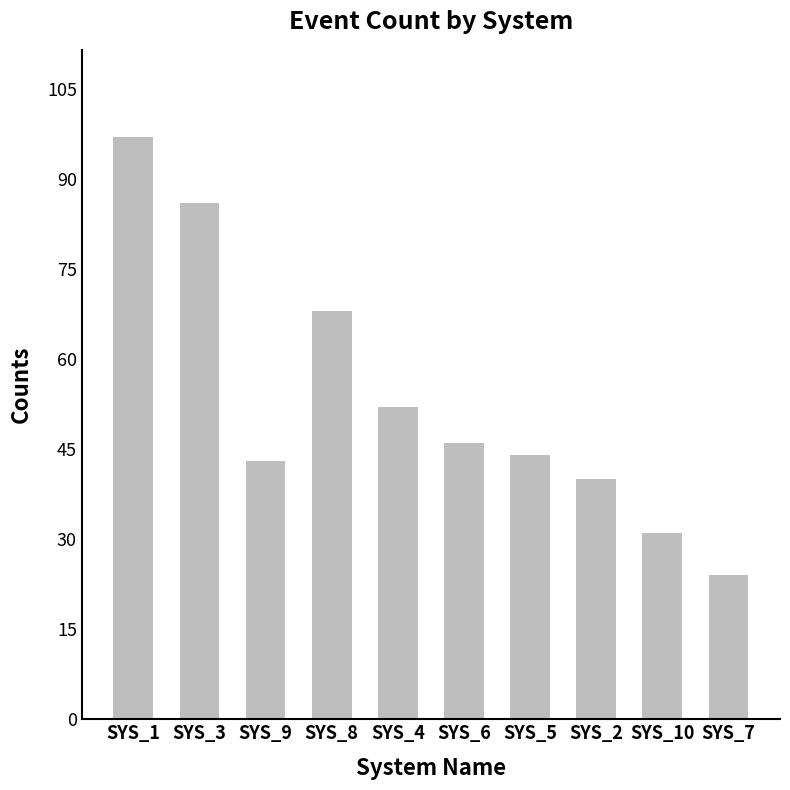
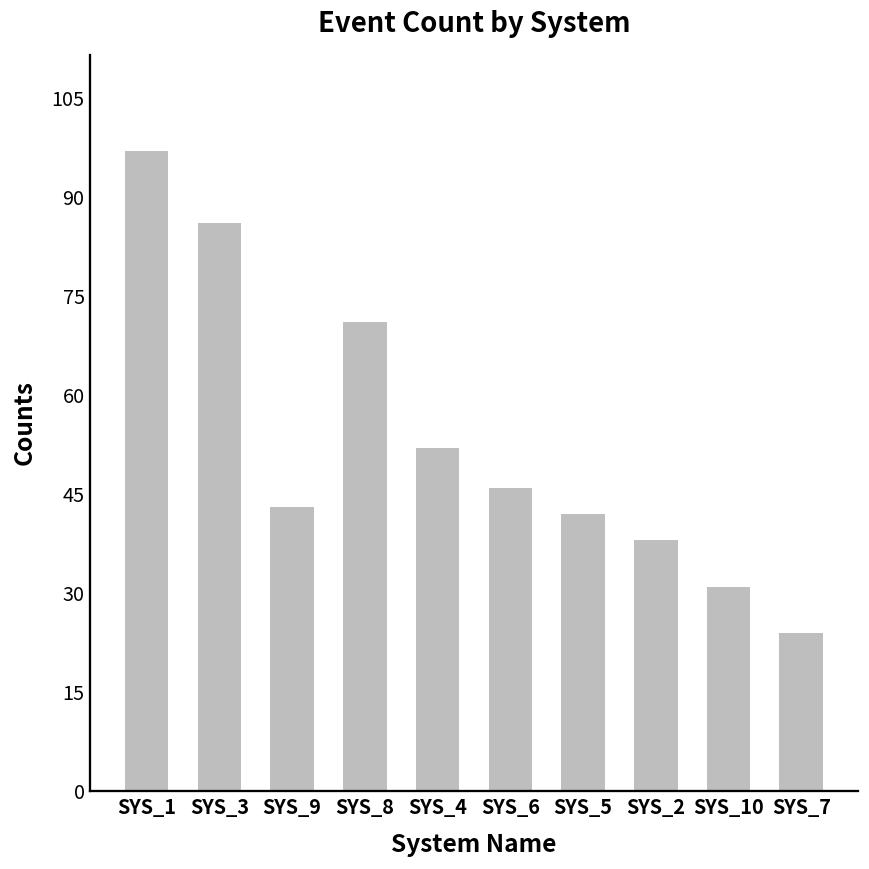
  {
    "SYS_1": 97,
    "SYS_3": 86,
    "SYS_9": 43,
-   "SYS_8": 68,
+   "SYS_8": 71,
    "SYS_4": 52,
    "SYS_6": 46,
-   "SYS_5": 44,
-   "SYS_2": 40,
+   "SYS_5": 42,
+   "SYS_2": 38,
    "SYS_10": 31,
    "SYS_7": 24
  }
